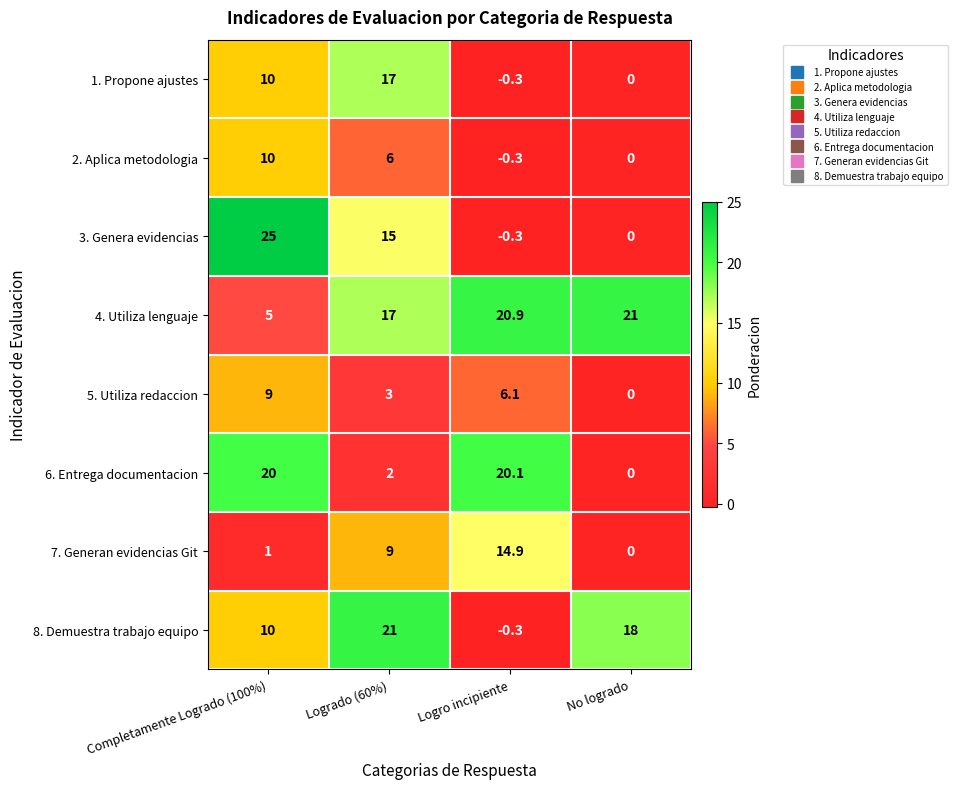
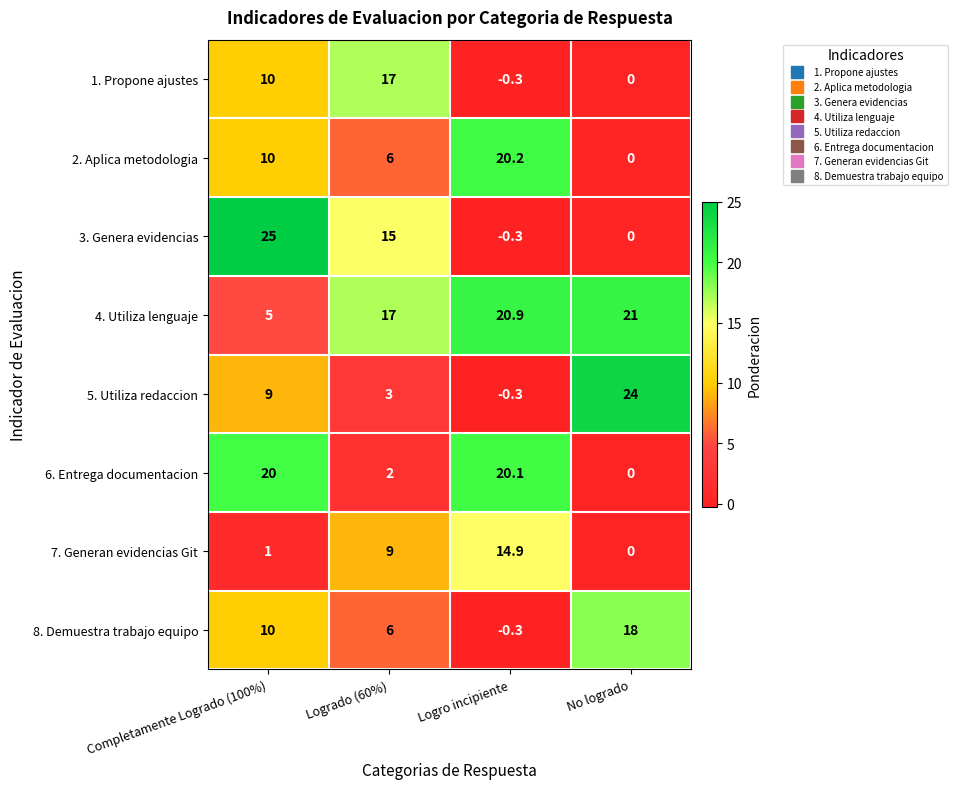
  {
    "1. Propone ajustes": {
      "Completamente Logrado (100%)": 10,
      "Logrado (60%)": 17,
      "Logro incipiente": -0.3,
      "No logrado": 0
    },
    "2. Aplica metodologia": {
      "Completamente Logrado (100%)": 10,
      "Logrado (60%)": 6,
-     "Logro incipiente": -0.3,
+     "Logro incipiente": 20.2,
      "No logrado": 0
    },
    "3. Genera evidencias": {
      "Completamente Logrado (100%)": 25,
      "Logrado (60%)": 15,
      "Logro incipiente": -0.3,
      "No logrado": 0
    },
    "4. Utiliza lenguaje": {
      "Completamente Logrado (100%)": 5,
      "Logrado (60%)": 17,
      "Logro incipiente": 20.9,
      "No logrado": 21
    },
    "5. Utiliza redaccion": {
      "Completamente Logrado (100%)": 9,
      "Logrado (60%)": 3,
-     "Logro incipiente": 6.1,
-     "No logrado": 0
+     "Logro incipiente": -0.3,
+     "No logrado": 24
    },
    "6. Entrega documentacion": {
      "Completamente Logrado (100%)": 20,
      "Logrado (60%)": 2,
      "Logro incipiente": 20.1,
      "No logrado": 0
    },
    "7. Generan evidencias Git": {
      "Completamente Logrado (100%)": 1,
      "Logrado (60%)": 9,
      "Logro incipiente": 14.9,
      "No logrado": 0
    },
    "8. Demuestra trabajo equipo": {
      "Completamente Logrado (100%)": 10,
-     "Logrado (60%)": 21,
+     "Logrado (60%)": 6,
      "Logro incipiente": -0.3,
      "No logrado": 18
    }
  }
